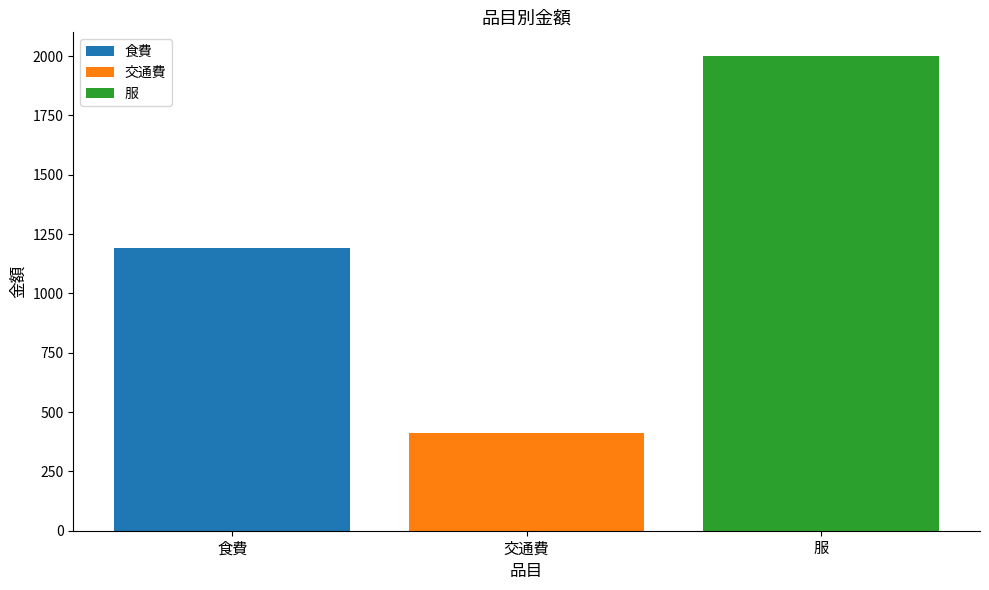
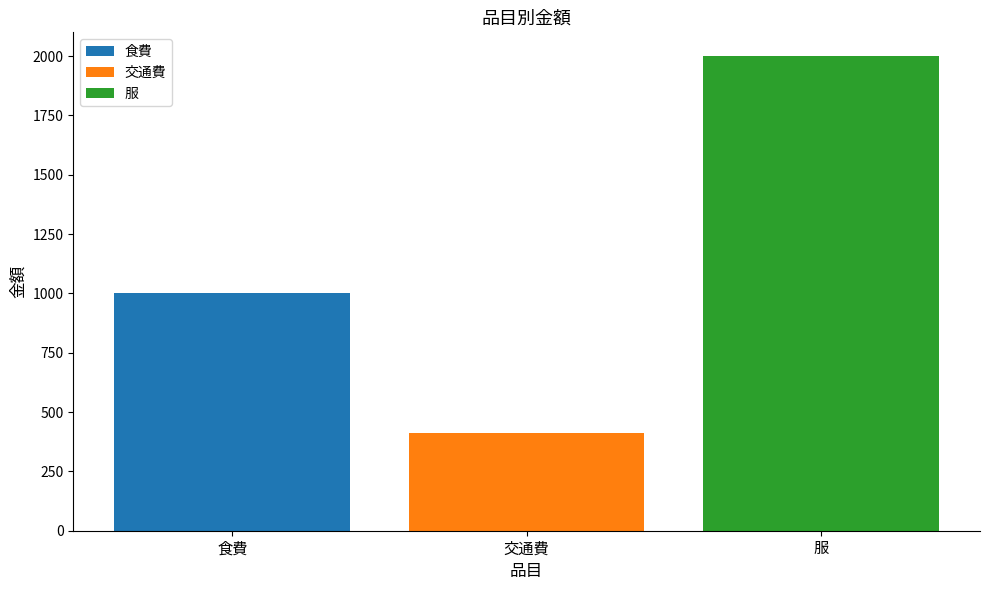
  {
-   "食費": 1190,
+   "食費": 1000,
    "交通費": 410,
    "服": 2000
  }
